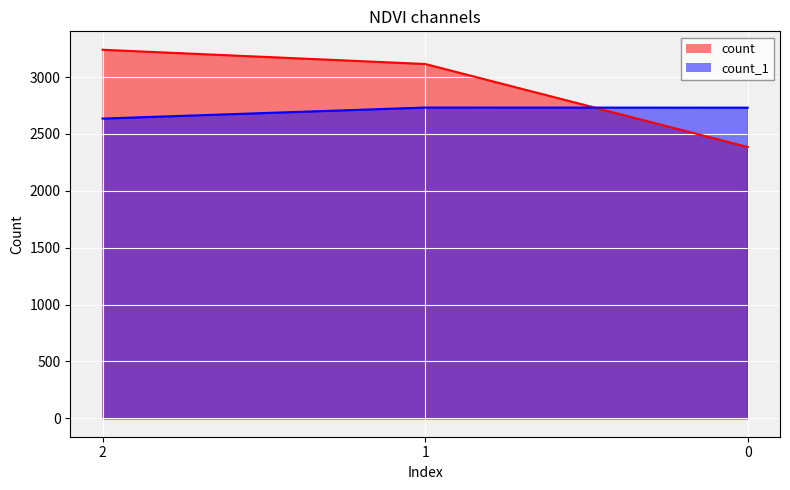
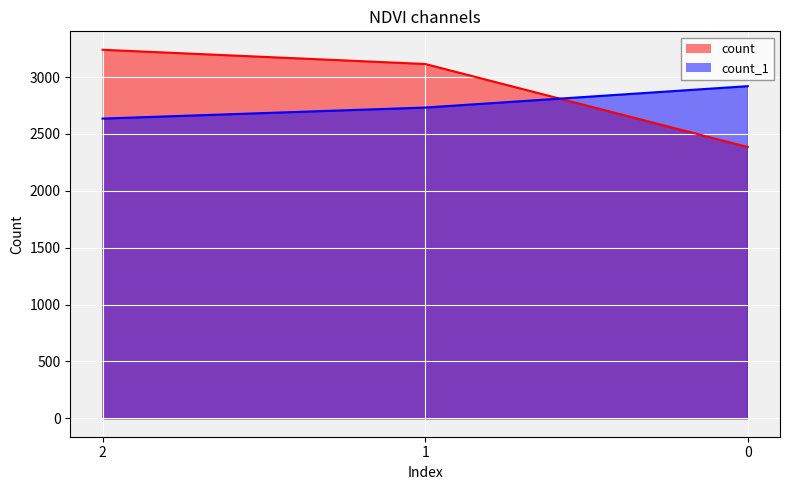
  {
    "count": {
      "2": 3240,
      "1": 3120,
      "0": 2390
    },
    "count_1": {
      "2": 2640,
      "1": 2730,
-     "0": 2730
+     "0": 2920
    }
  }
